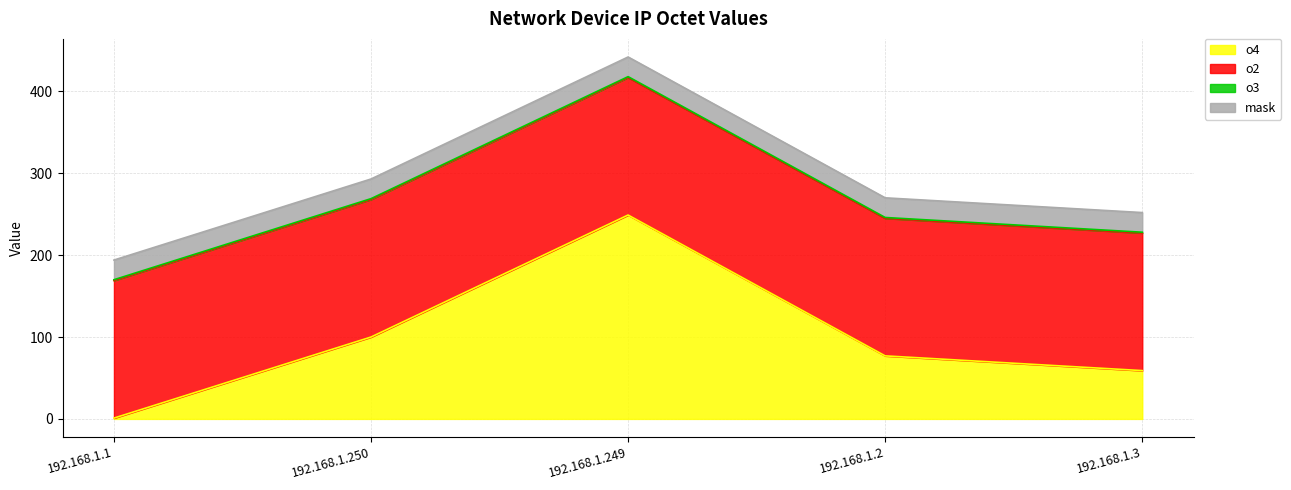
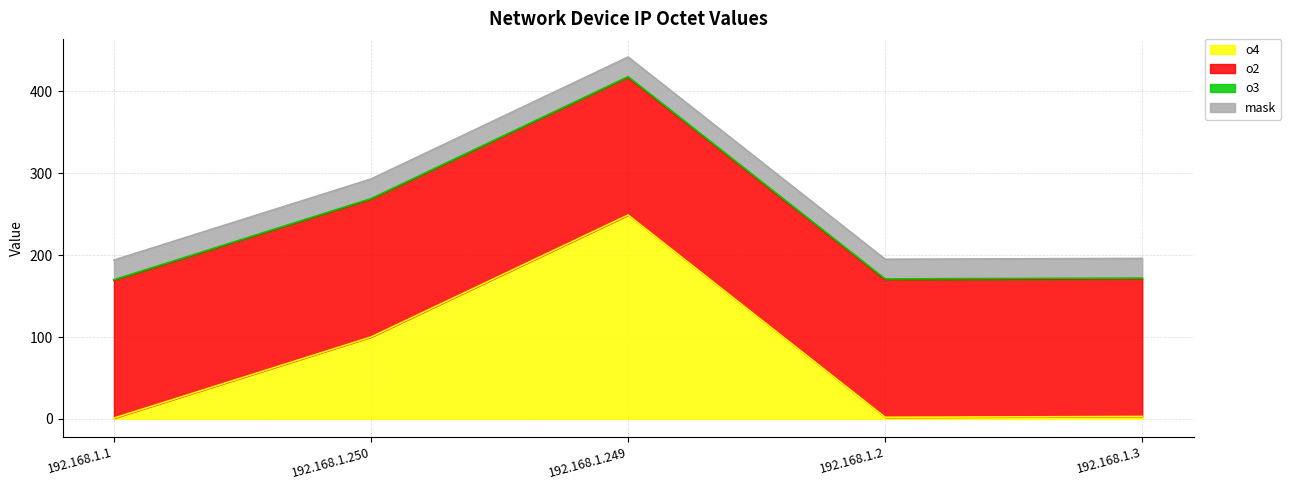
  {
    "o4": {
      "192.168.1.1": 0,
      "192.168.1.250": 100,
      "192.168.1.249": 250,
-     "192.168.1.2": 80,
-     "192.168.1.3": 60
+     "192.168.1.2": 0,
+     "192.168.1.3": 0
    },
    "mask": {
      "192.168.1.1": 20,
      "192.168.1.250": 20,
      "192.168.1.249": 20,
      "192.168.1.2": 20,
      "192.168.1.3": 20
    }
  }
